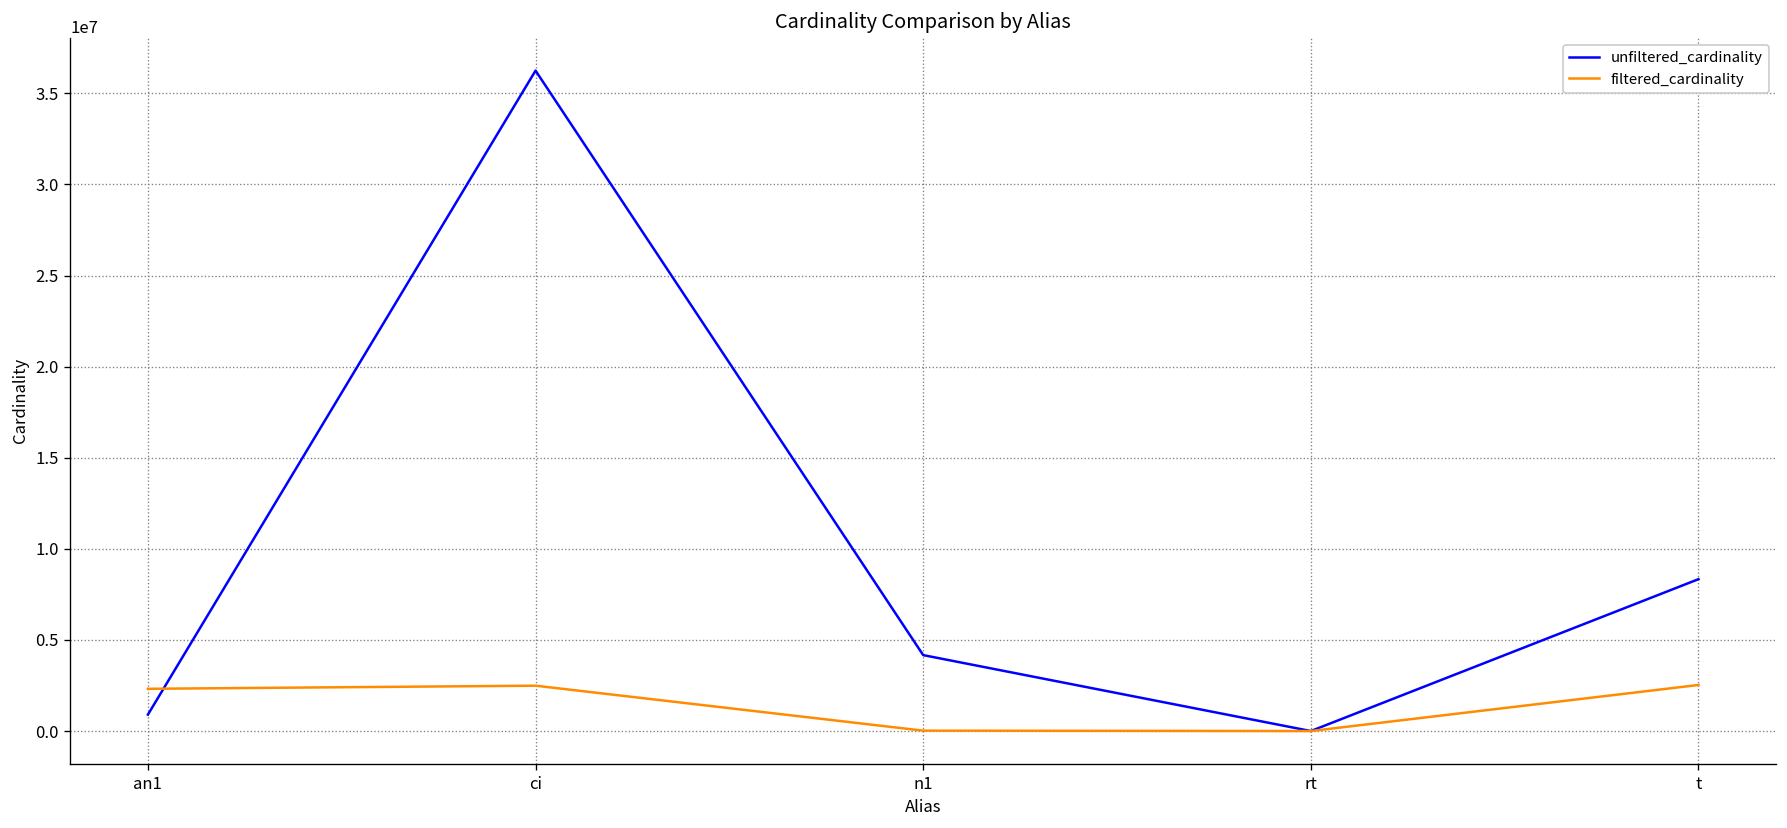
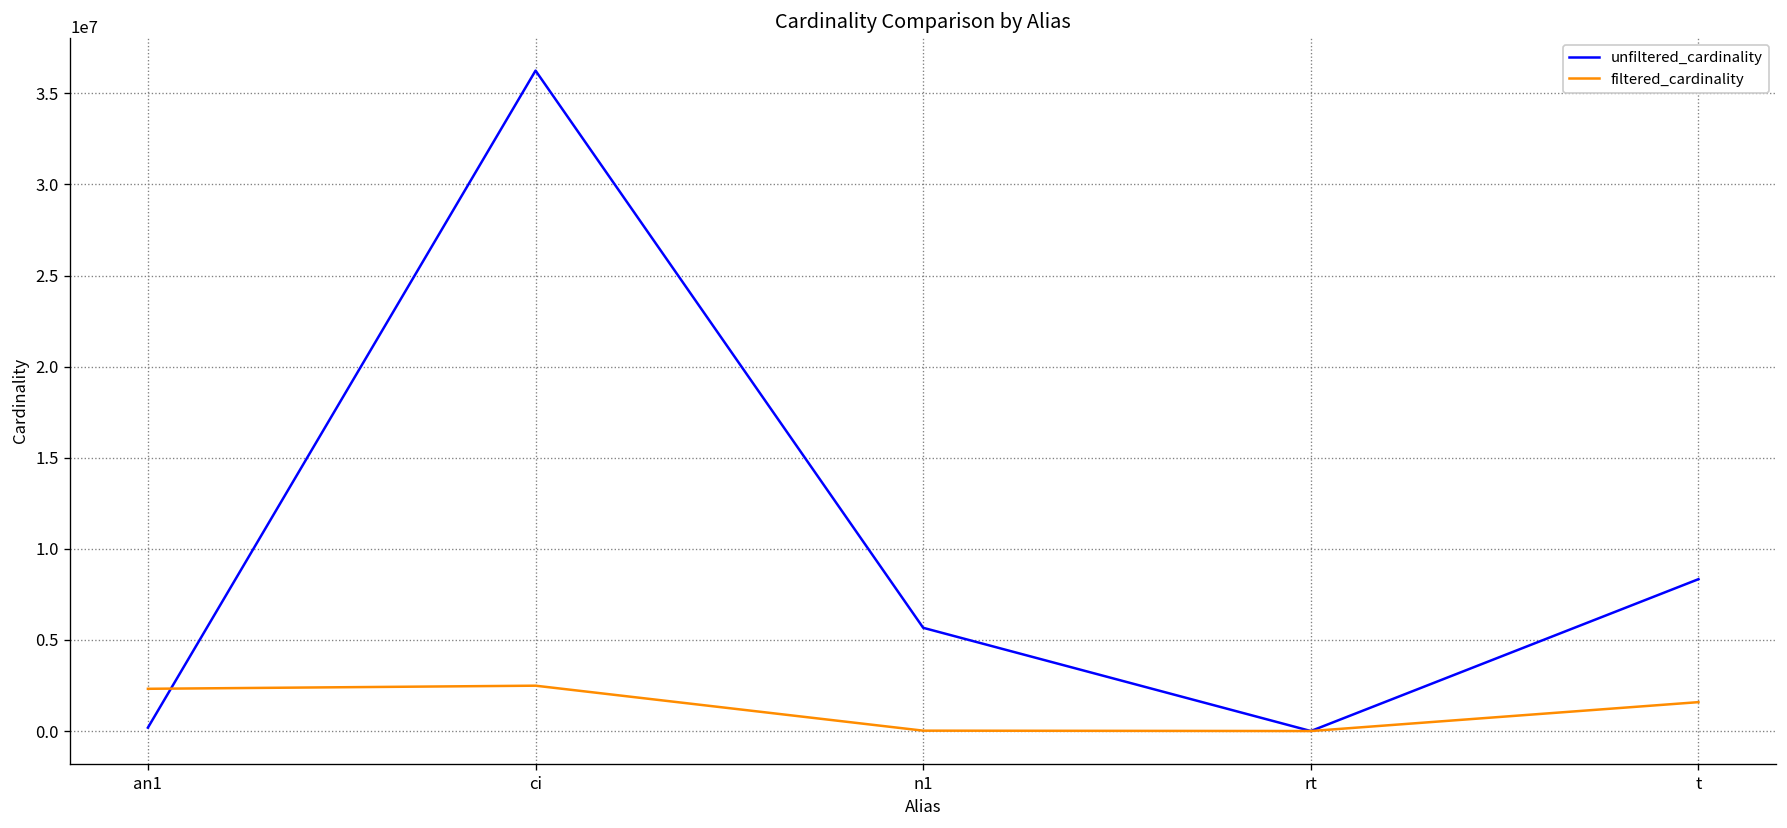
  {
    "unfiltered_cardinality": {
-     "an1": 900000,
+     "an1": 200000,
      "ci": 36200000,
-     "n1": 4200000,
+     "n1": 5700000,
      "t": 8300000
    },
    "filtered_cardinality": {
      "an1": 2300000,
      "ci": 2500000,
      "n1": 0,
-     "t": 2500000
+     "t": 1600000
    }
  }
